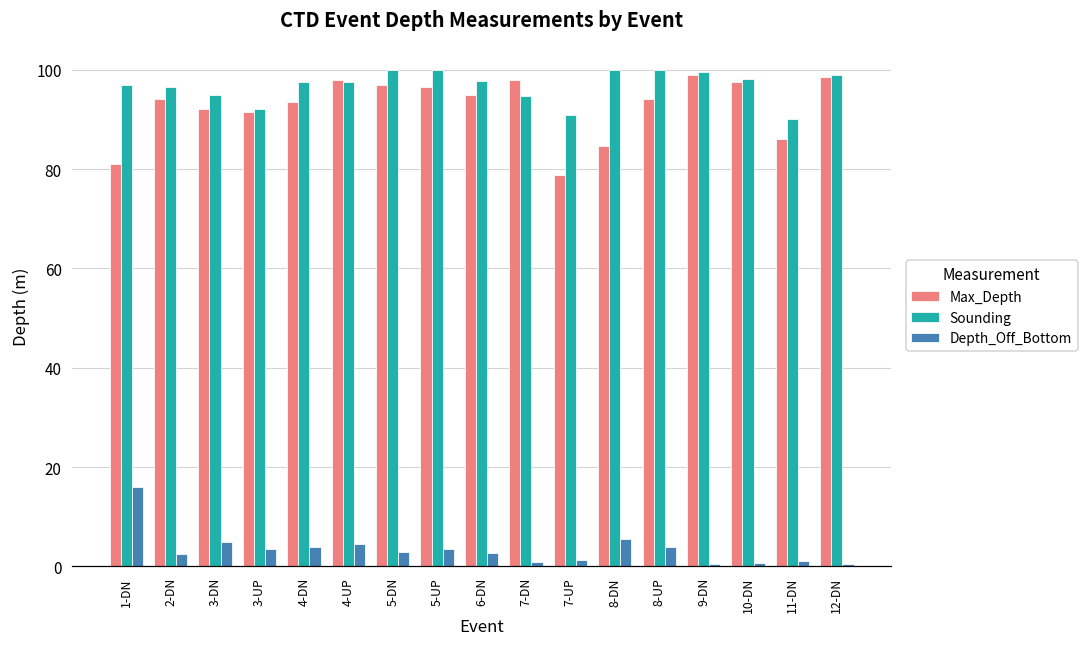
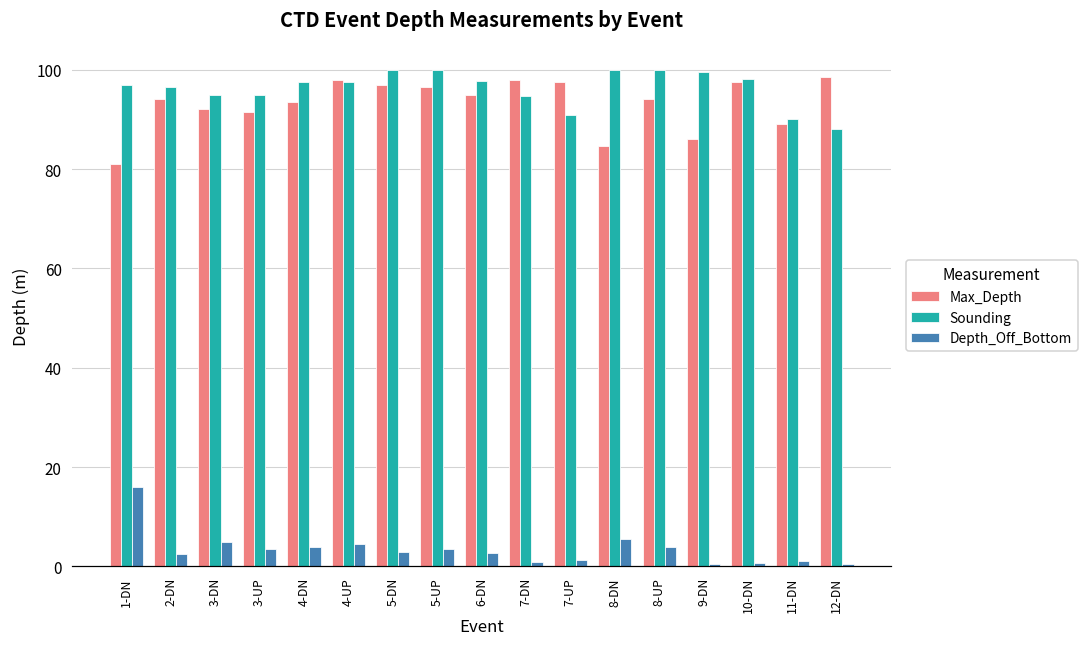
  {
    "Max_Depth": {
      "1-DN": 81,
      "2-DN": 94,
      "3-DN": 92,
      "3-UP": 92,
      "4-DN": 94,
      "4-UP": 98,
      "5-DN": 97,
      "5-UP": 97,
      "6-DN": 95,
      "7-DN": 98,
-     "7-UP": 79,
+     "7-UP": 98,
      "8-DN": 85,
      "8-UP": 94,
-     "9-DN": 99,
+     "9-DN": 86,
      "10-DN": 98,
-     "11-DN": 86,
+     "11-DN": 89,
      "12-DN": 99
    },
    "Sounding": {
      "1-DN": 97,
      "2-DN": 97,
      "3-DN": 95,
-     "3-UP": 92,
+     "3-UP": 95,
      "4-DN": 98,
      "4-UP": 98,
      "5-DN": 100,
      "5-UP": 100,
      "6-DN": 98,
      "7-DN": 95,
      "7-UP": 91,
      "8-DN": 100,
      "8-UP": 100,
      "9-DN": 100,
      "10-DN": 98,
      "11-DN": 90,
-     "12-DN": 99
+     "12-DN": 88
    },
    "Depth_Off_Bottom": {
      "1-DN": 16,
      "2-DN": 3,
      "3-DN": 5,
      "3-UP": 4,
      "4-DN": 4,
      "4-UP": 5,
      "5-DN": 3,
      "5-UP": 4,
      "6-DN": 3,
      "7-DN": 1,
      "7-UP": 1,
      "8-DN": 6,
      "8-UP": 4,
      "10-DN": 1,
      "11-DN": 1
    }
  }
